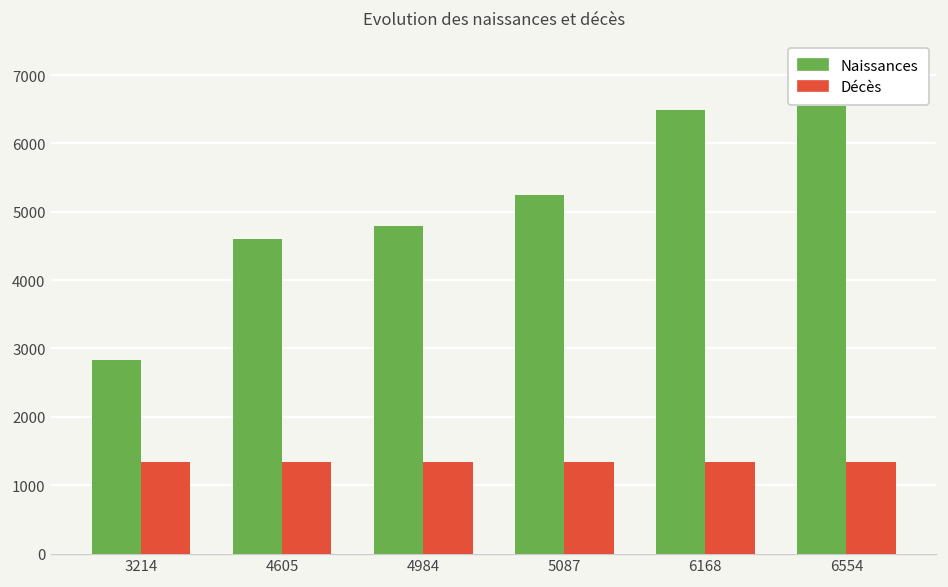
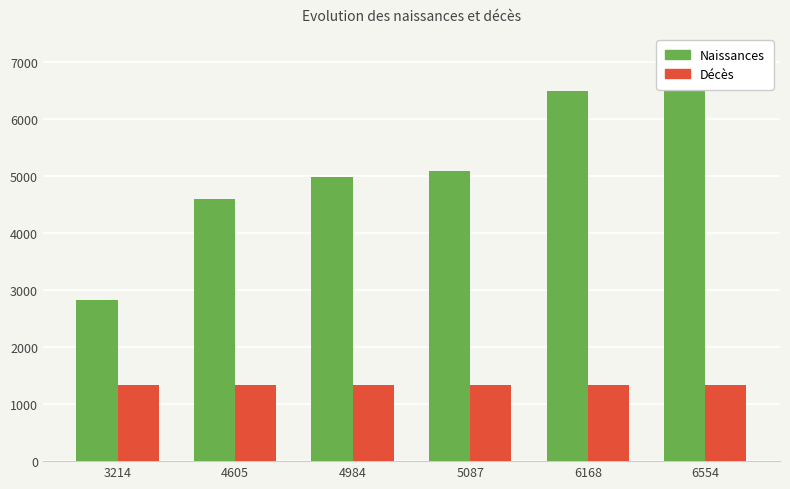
  {
    "Naissances": {
      "3214": 2800,
      "4605": 4600,
-     "4984": 4800,
-     "5087": 5200,
+     "4984": 5000,
+     "5087": 5100,
      "6168": 6500
    },
    "Décès": {
      "3214": 1300,
      "4605": 1300,
      "4984": 1300,
      "5087": 1300,
      "6168": 1300,
      "6554": 1300
    }
  }
